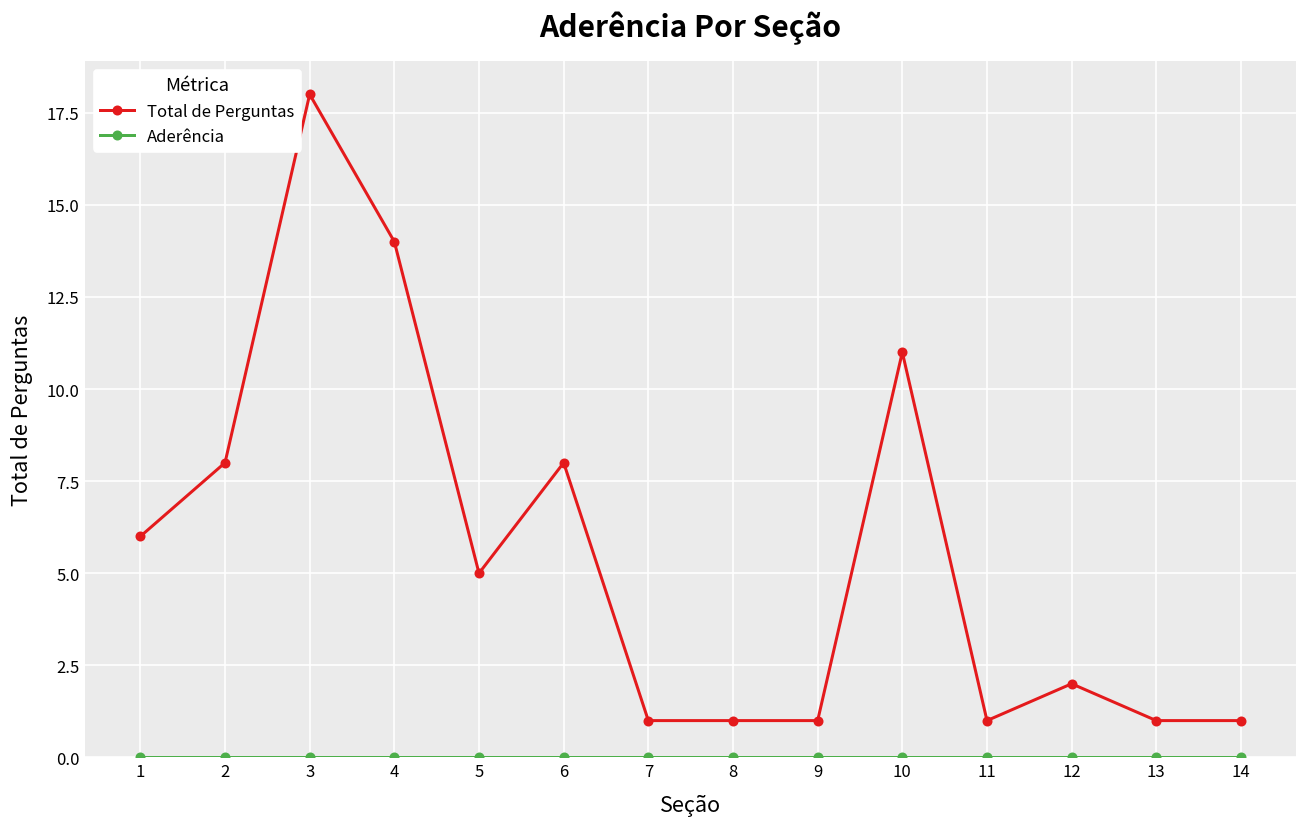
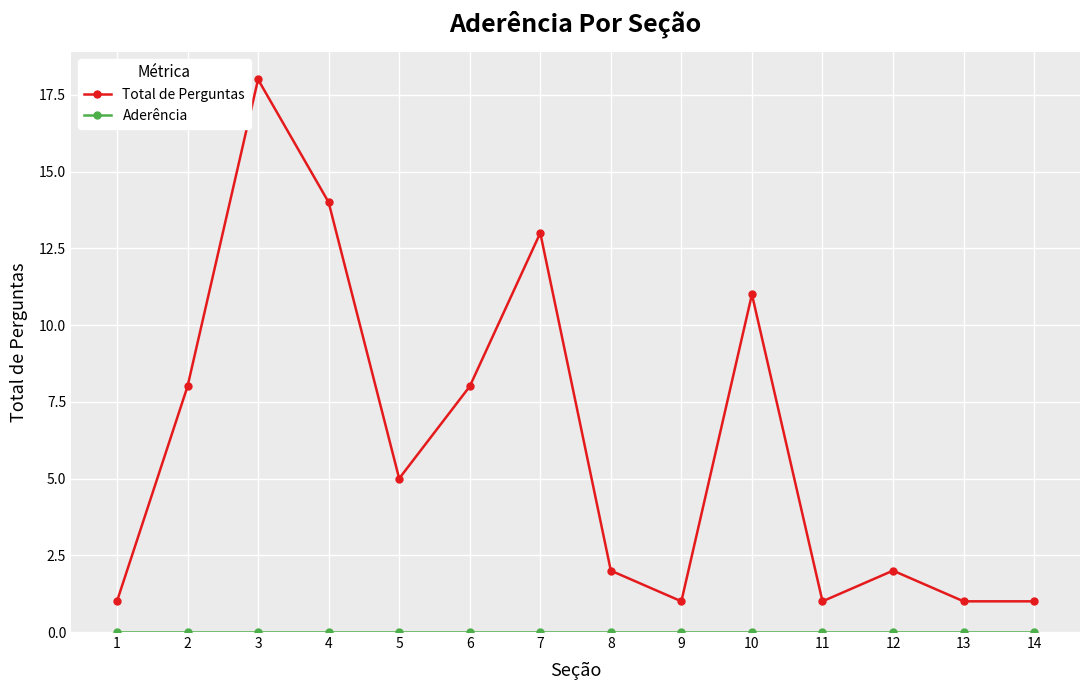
  {
    "Total de Perguntas": {
-     "1": 6,
+     "1": 1,
      "2": 8,
      "3": 18,
      "4": 14,
      "5": 5,
      "6": 8,
-     "7": 1,
-     "8": 1,
+     "7": 13,
+     "8": 2,
      "9": 1,
      "10": 11,
      "11": 1,
      "12": 2,
      "13": 1,
      "14": 1
    },
    "Aderência": {
      "1": 0,
      "2": 0,
      "3": 0,
      "4": 0,
      "5": 0,
      "6": 0,
      "7": 0,
      "8": 0,
      "9": 0,
      "10": 0,
      "11": 0,
      "12": 0,
      "13": 0,
      "14": 0
    }
  }
